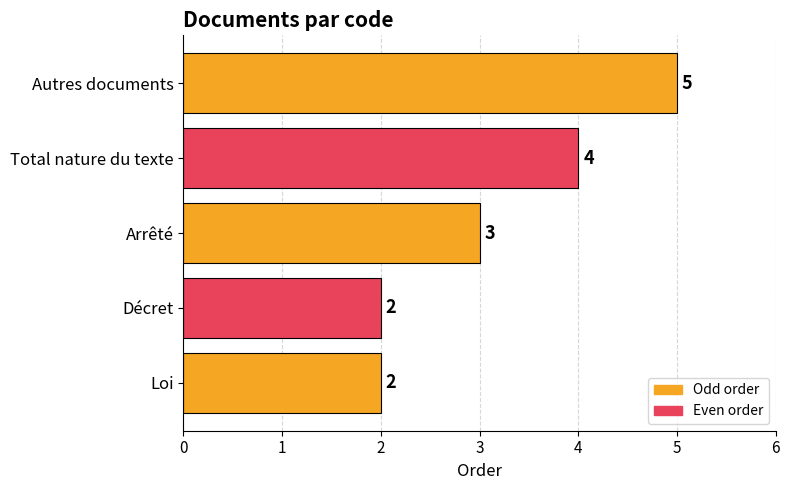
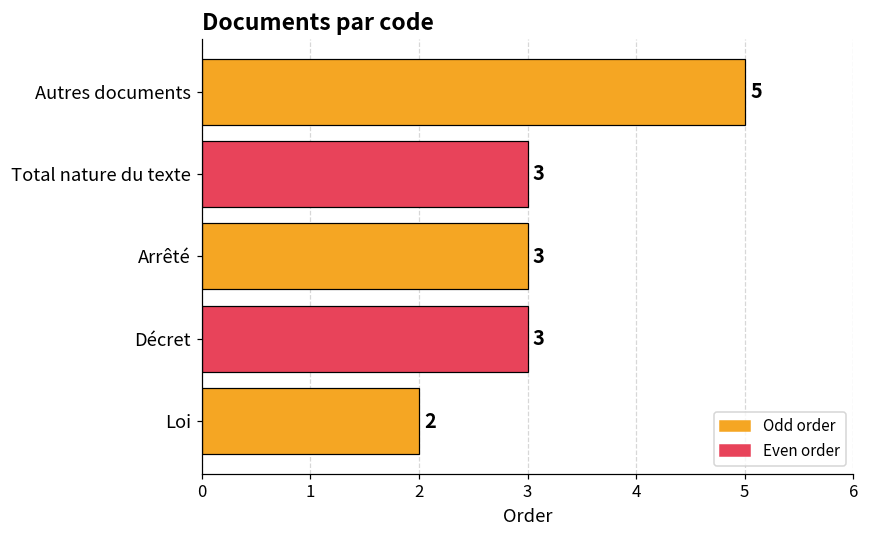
  {
    "Autres documents": 5,
-   "Total nature du texte": 4,
+   "Total nature du texte": 3,
    "Arrêté": 3,
-   "Décret": 2,
+   "Décret": 3,
    "Loi": 2
  }
